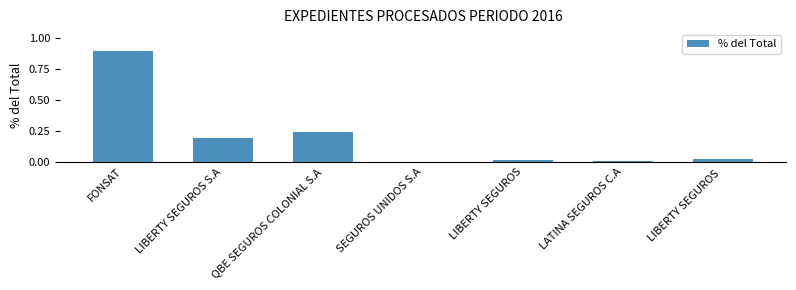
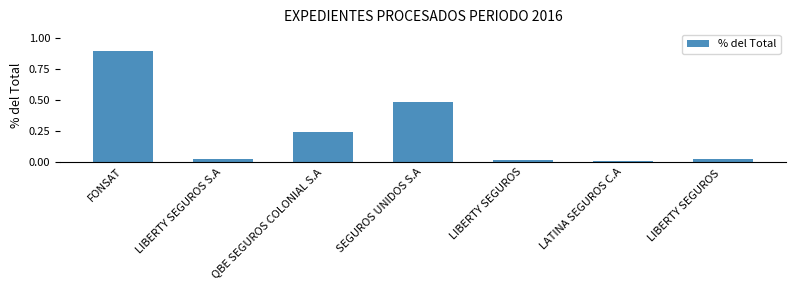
  {
    "FONSAT": 0.89,
-   "LIBERTY SEGUROS S.A": 0.19,
+   "LIBERTY SEGUROS S.A": 0.02,
    "QBE SEGUROS COLONIAL S.A": 0.24,
-   "SEGUROS UNIDOS S.A": 0.00
+   "SEGUROS UNIDOS S.A": 0.48
  }
